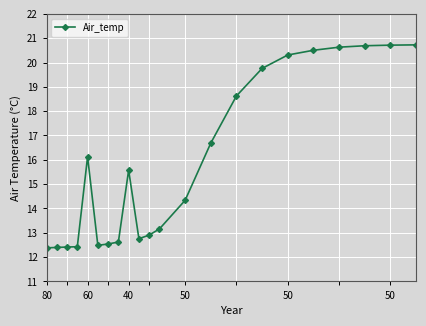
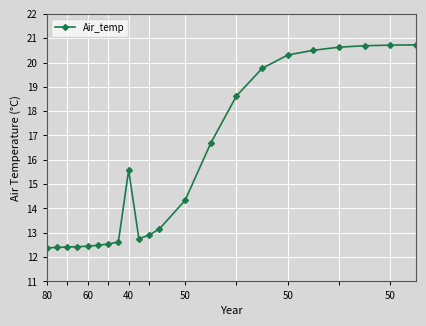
  {
    "80": 12.4,
-   "60": 16.1,
+   "60": 12.4,
    "40": 15.6
  }
